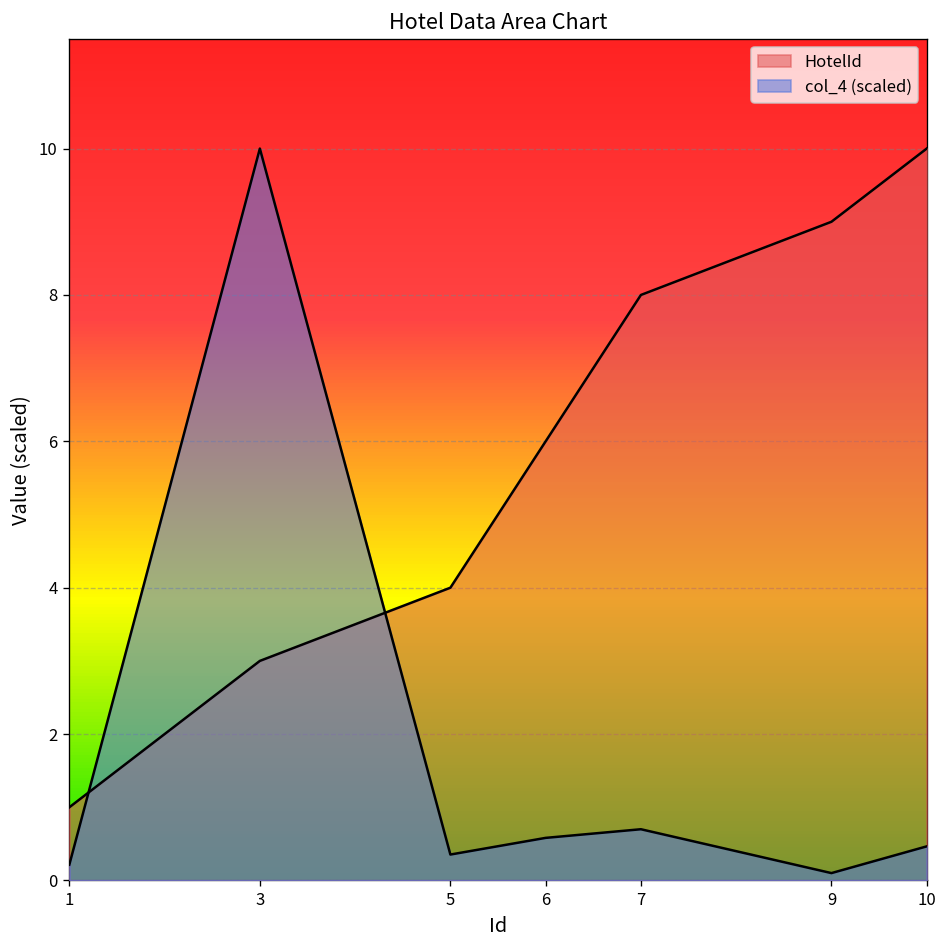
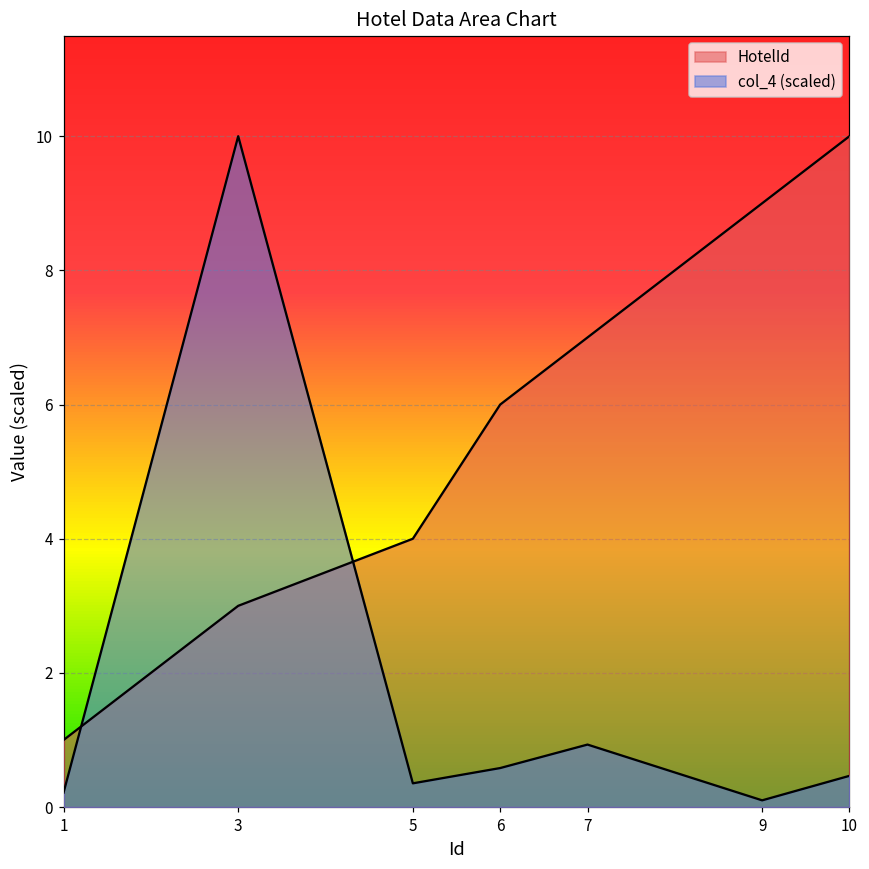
  {
    "HotelId": {
      "1": 1,
      "3": 3,
      "5": 4,
      "6": 6,
-     "7": 8,
+     "7": 7,
      "9": 9,
      "10": 10
    },
    "col_4 (scaled)": {
      "1": 0.2,
      "3": 10.0,
      "5": 0.4,
      "6": 0.6,
-     "7": 0.7,
+     "7": 0.9,
      "9": 0.1,
      "10": 0.5
    }
  }
